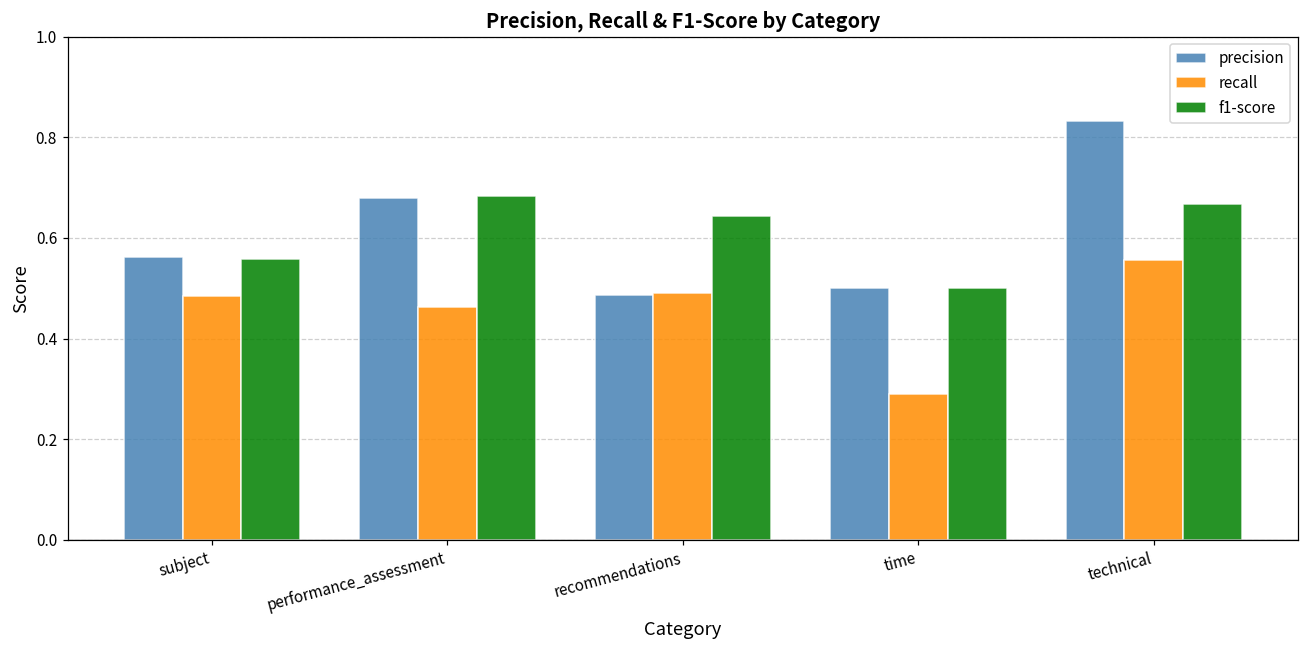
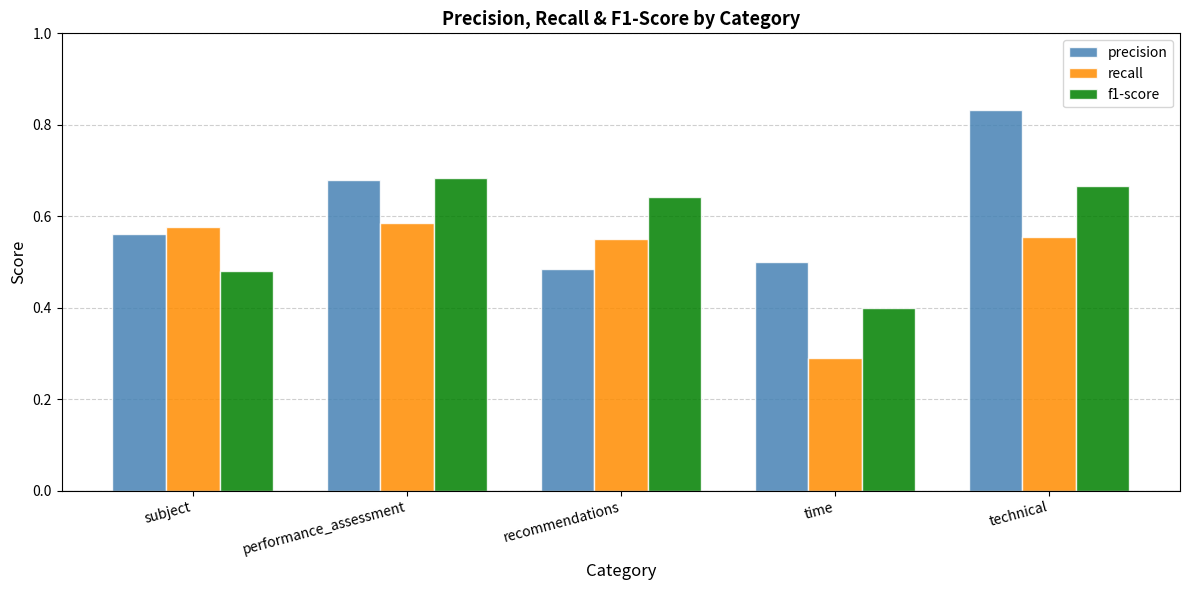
  {
    "precision": {
      "subject": 0.56,
      "performance_assessment": 0.68,
      "recommendations": 0.49,
      "time": 0.50,
      "technical": 0.83
    },
    "recall": {
-     "subject": 0.48,
-     "performance_assessment": 0.46,
-     "recommendations": 0.49,
+     "subject": 0.58,
+     "performance_assessment": 0.59,
+     "recommendations": 0.55,
      "time": 0.29,
      "technical": 0.56
    },
    "f1-score": {
-     "subject": 0.56,
+     "subject": 0.48,
      "performance_assessment": 0.68,
      "recommendations": 0.64,
-     "time": 0.5,
+     "time": 0.4,
      "technical": 0.67
    }
  }
